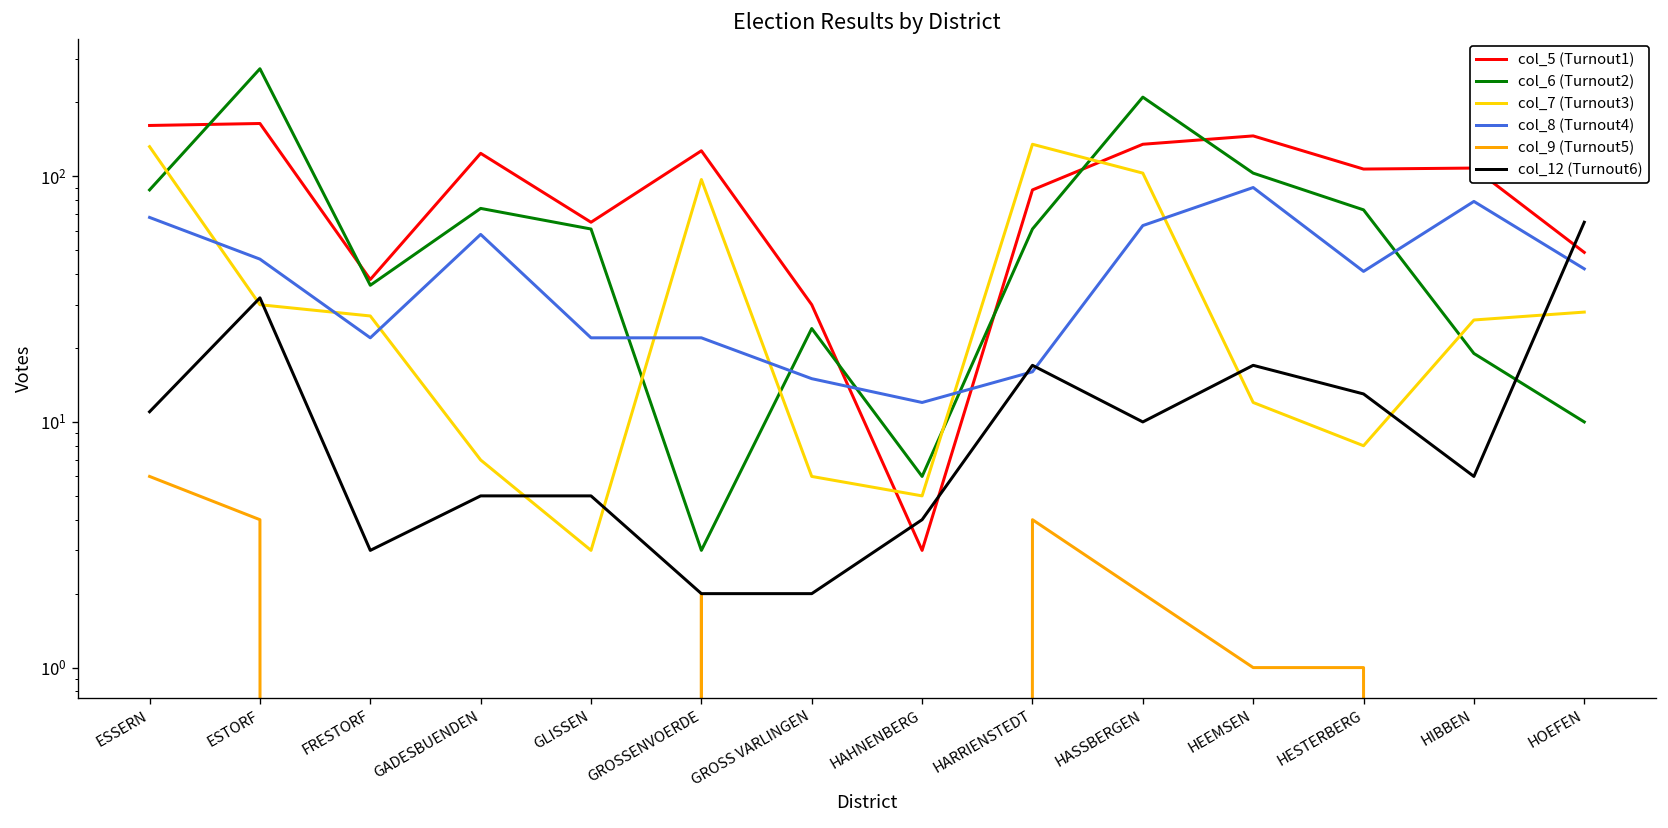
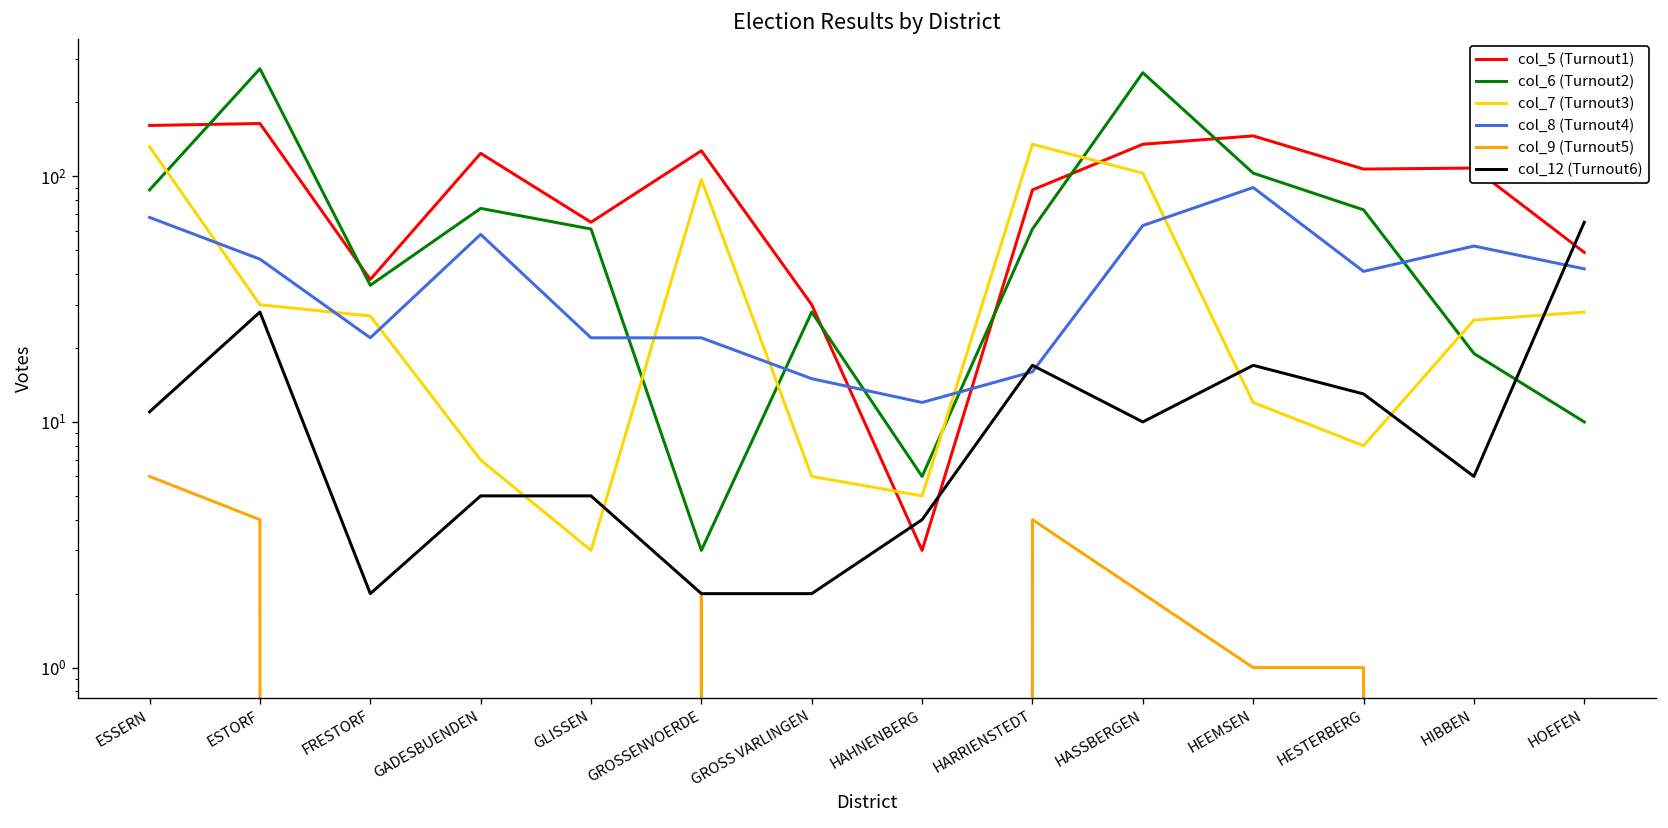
  {
    "col_5 (Turnout1)": {
      "ESSERN": 160,
      "ESTORF": 160,
      "FRESTORF": 38,
      "GADESBUENDEN": 120,
      "GLISSEN": 65,
      "GROSSENVOERDE": 130,
      "GROSS VARLINGEN": 30,
      "HAHNENBERG": 3,
      "HARRIENSTEDT": 88,
      "HASSBERGEN": 140,
      "HEEMSEN": 150,
      "HESTERBERG": 110,
      "HOEFEN": 49
    },
    "col_6 (Turnout2)": {
      "ESSERN": 88,
      "ESTORF": 270,
      "FRESTORF": 36,
      "GADESBUENDEN": 74,
      "GLISSEN": 61,
      "GROSSENVOERDE": 3,
-     "GROSS VARLINGEN": 24,
+     "GROSS VARLINGEN": 28,
      "HAHNENBERG": 6,
      "HARRIENSTEDT": 61,
-     "HASSBERGEN": 210,
+     "HASSBERGEN": 260,
      "HEEMSEN": 100,
      "HESTERBERG": 73,
      "HIBBEN": 19,
      "HOEFEN": 10
    },
    "col_8 (Turnout4)": {
      "ESSERN": 68,
      "ESTORF": 46,
      "FRESTORF": 22,
      "GADESBUENDEN": 58,
      "GLISSEN": 22,
      "GROSSENVOERDE": 22,
      "GROSS VARLINGEN": 15,
      "HAHNENBERG": 12,
      "HARRIENSTEDT": 16,
      "HASSBERGEN": 63,
      "HEEMSEN": 90,
      "HESTERBERG": 41,
-     "HIBBEN": 79,
+     "HIBBEN": 52,
      "HOEFEN": 42
    },
    "col_12 (Turnout6)": {
      "ESSERN": 11,
-     "ESTORF": 32,
-     "FRESTORF": 3,
+     "ESTORF": 28,
+     "FRESTORF": 2,
      "GADESBUENDEN": 5,
      "GLISSEN": 5,
      "GROSS VARLINGEN": 2,
      "HAHNENBERG": 4,
      "HARRIENSTEDT": 17,
      "HASSBERGEN": 10,
      "HEEMSEN": 17,
      "HESTERBERG": 13,
      "HIBBEN": 6,
      "HOEFEN": 65
    }
  }
